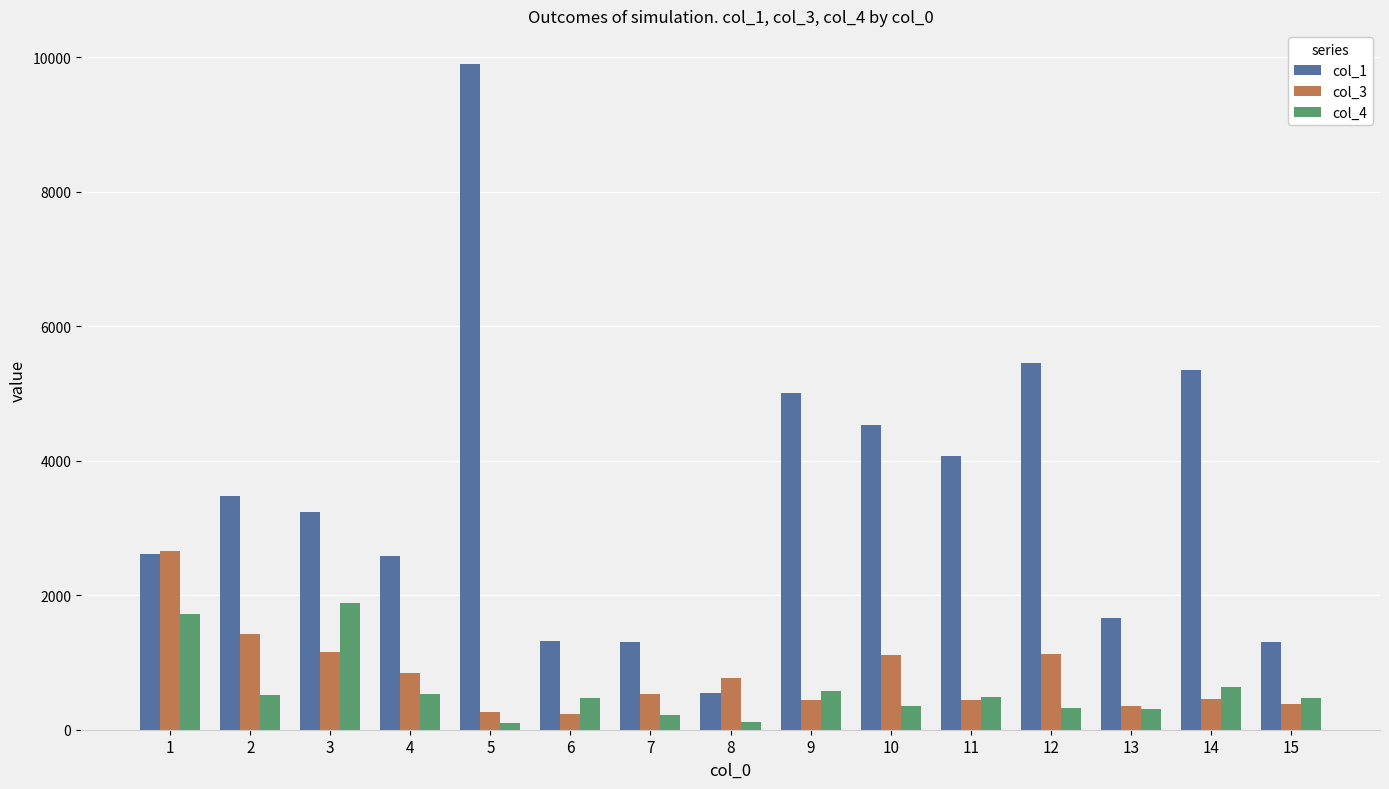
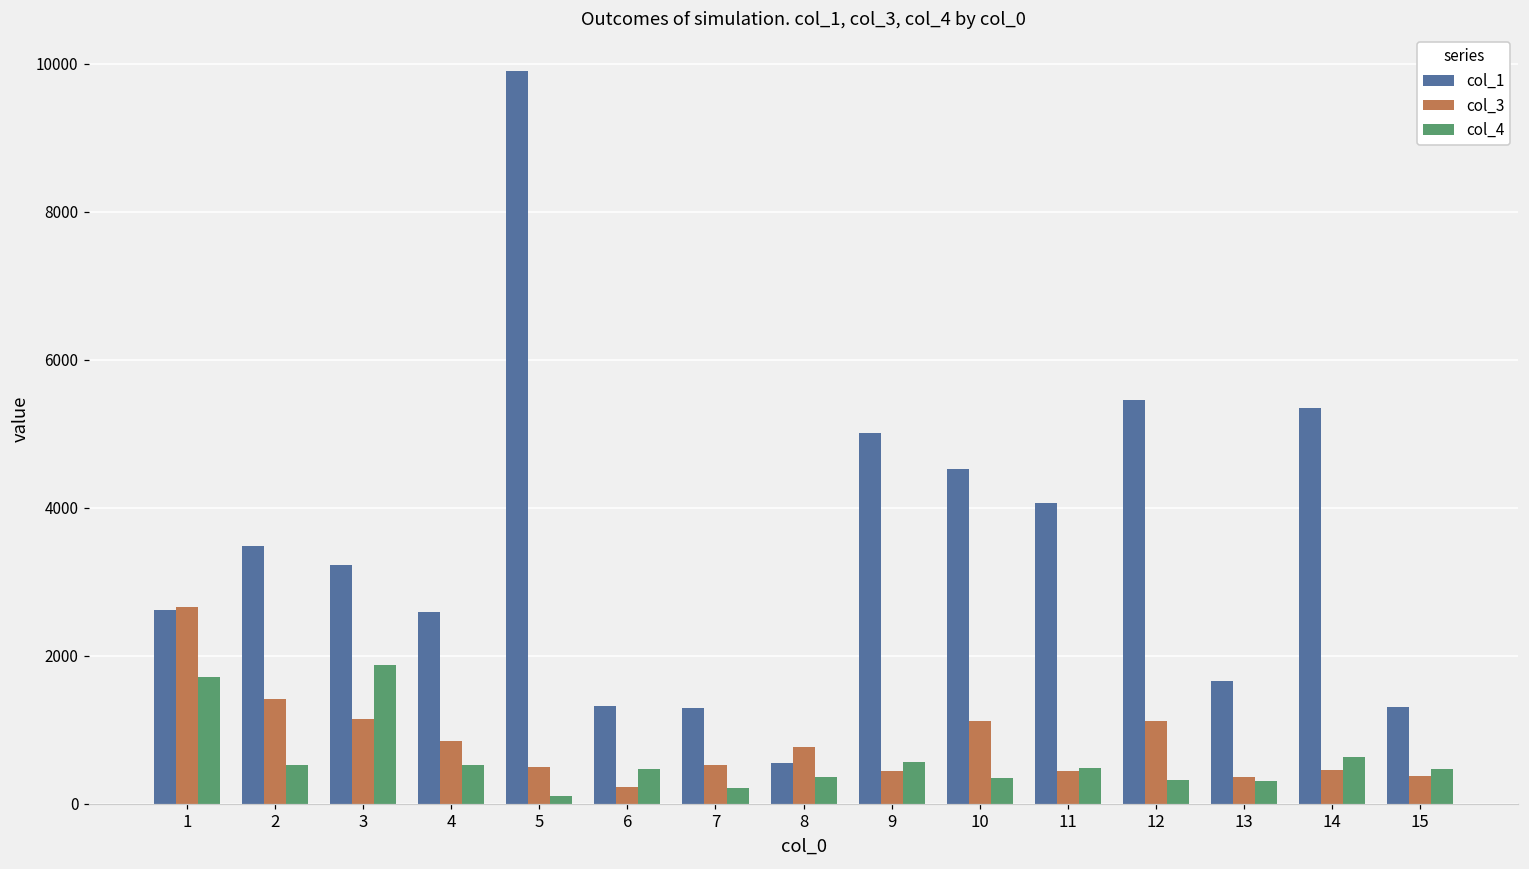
  {
    "col_1": {
      "1": 2600,
      "2": 3500,
      "3": 3200,
      "4": 2600,
      "5": 9900,
      "6": 1300,
      "7": 1300,
      "8": 500,
      "9": 5000,
      "10": 4500,
      "11": 4100,
      "12": 5500,
      "13": 1700,
      "14": 5400,
      "15": 1300
    },
    "col_3": {
      "1": 2700,
      "2": 1400,
      "3": 1200,
      "4": 800,
-     "5": 300,
+     "5": 500,
      "6": 200,
      "7": 500,
      "8": 800,
      "9": 400,
      "10": 1100,
      "11": 400,
      "12": 1100,
      "13": 400,
      "14": 500,
      "15": 400
    },
    "col_4": {
      "1": 1700,
      "2": 500,
      "3": 1900,
      "4": 500,
      "5": 100,
      "6": 500,
      "7": 200,
-     "8": 100,
+     "8": 400,
      "9": 600,
      "10": 400,
      "11": 500,
      "12": 300,
      "13": 300,
      "14": 600,
      "15": 500
    }
  }
